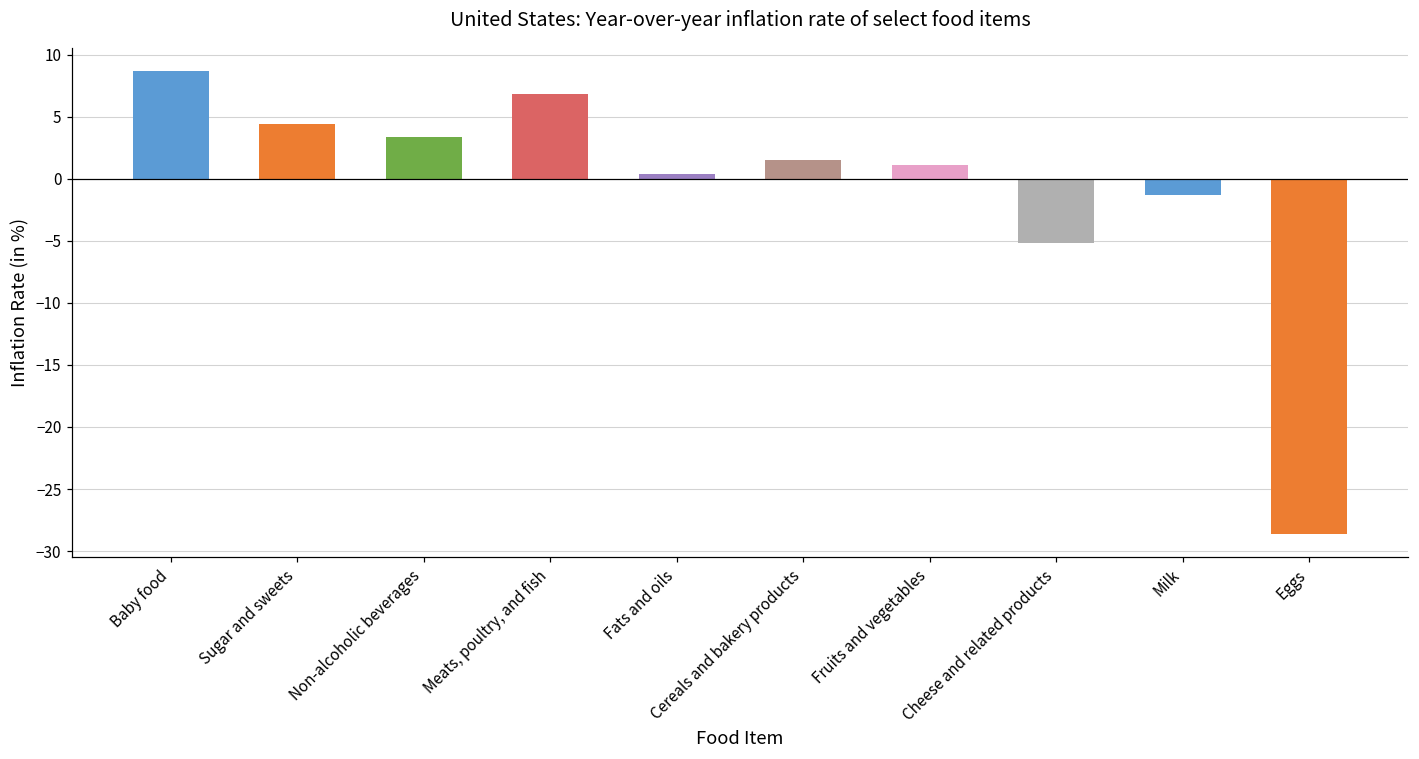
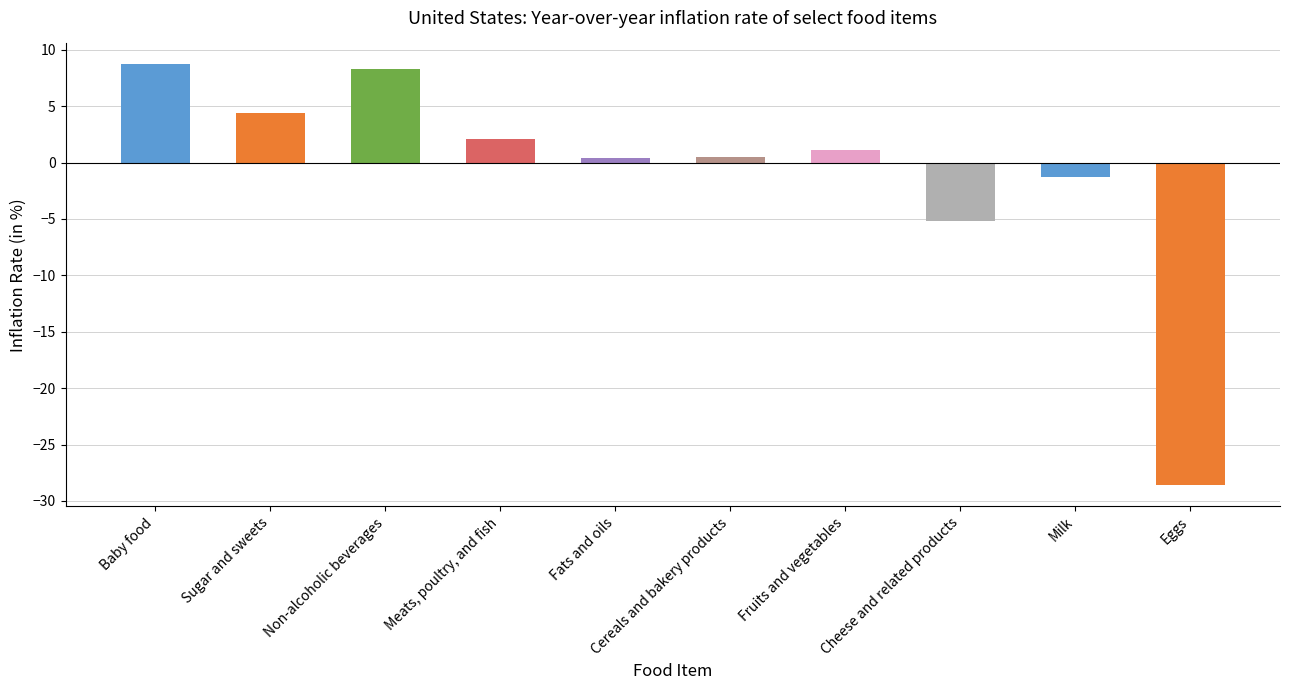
  {
    "Baby food": 8.7,
    "Sugar and sweets": 4.4,
-   "Non-alcoholic beverages": 3.4,
-   "Meats, poultry, and fish": 6.8,
+   "Non-alcoholic beverages": 8.3,
+   "Meats, poultry, and fish": 2.1,
    "Fats and oils": 0.4,
-   "Cereals and bakery products": 1.5,
+   "Cereals and bakery products": 0.5,
    "Fruits and vegetables": 1.1,
    "Cheese and related products": -5.2,
    "Milk": -1.3,
    "Eggs": -28.6
  }
